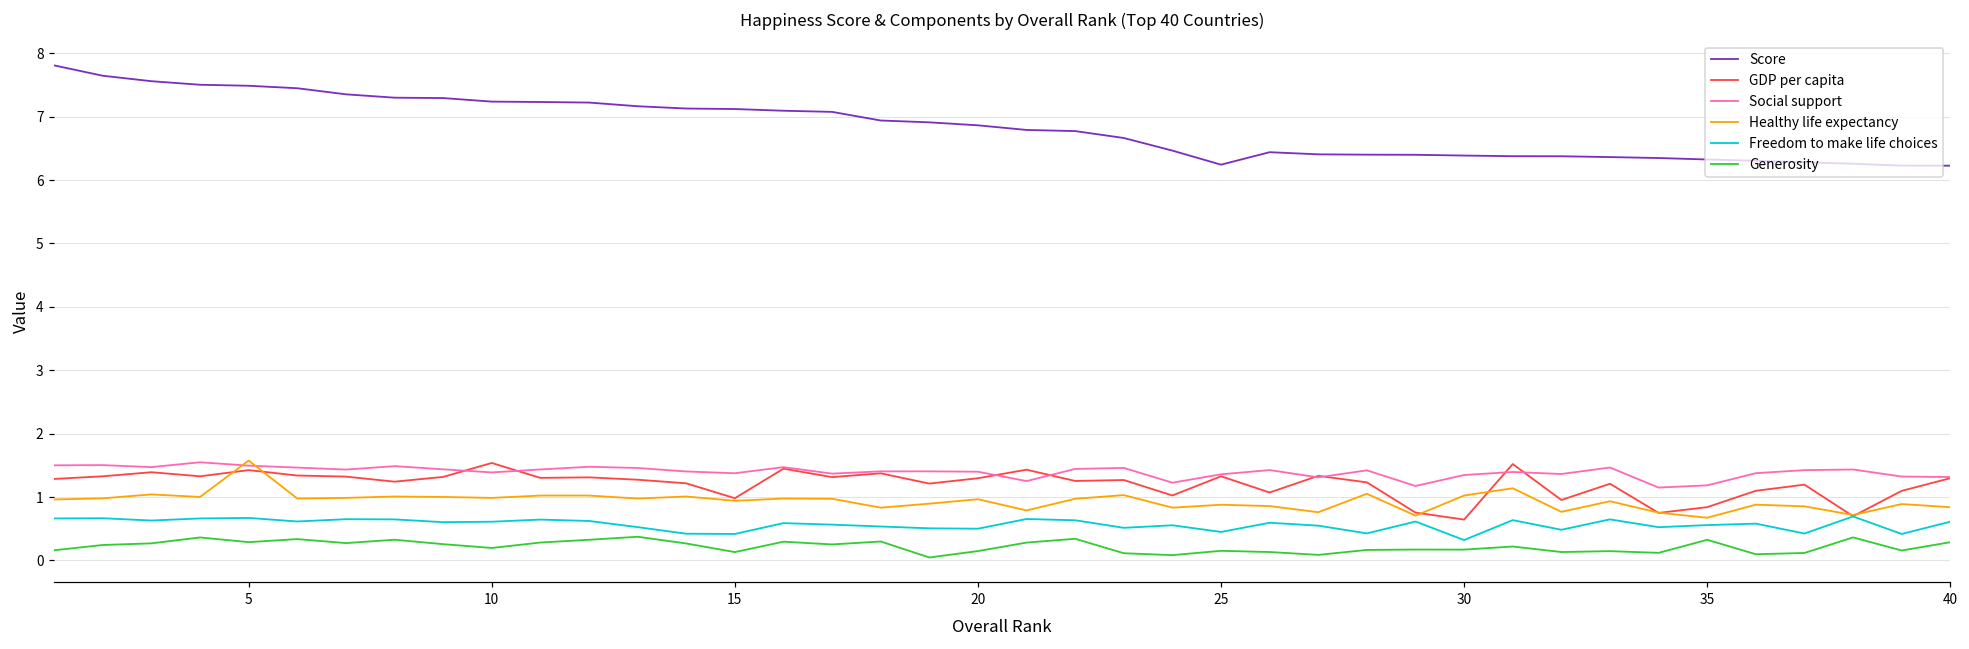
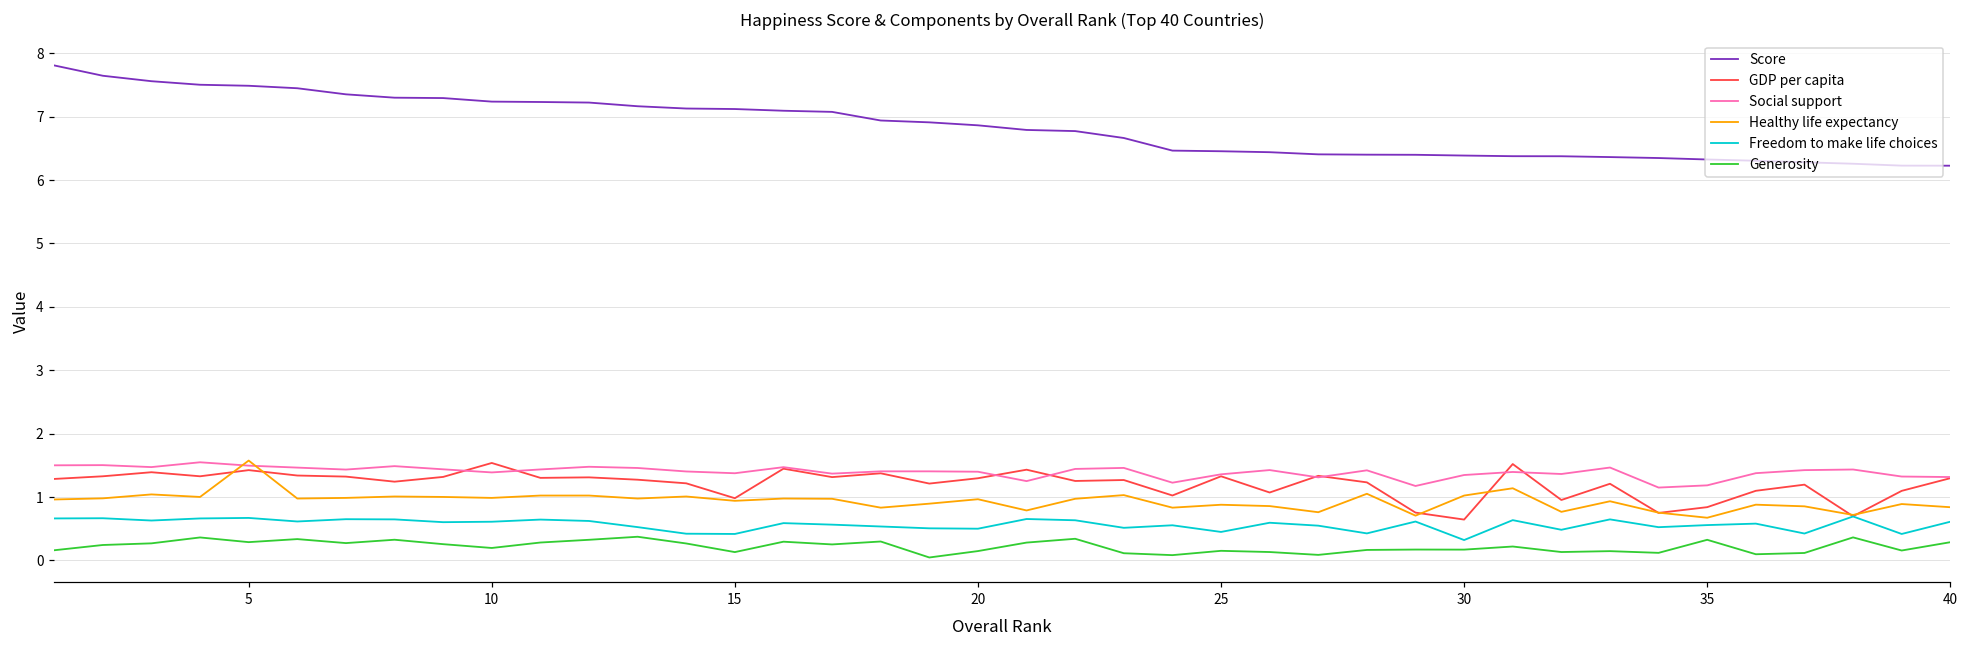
  {
    "Score": {
      "5": 7.5,
      "10": 7.2,
      "15": 7.1,
      "20": 6.9,
-     "25": 6.2,
+     "25": 6.5,
      "30": 6.4,
      "40": 6.2
    },
    "GDP per capita": {
      "5": 1.4,
      "10": 1.5,
      "20": 1.3,
      "30": 0.6,
      "35": 0.8
    },
    "Social support": {
      "5": 1.5,
      "10": 1.4,
      "15": 1.4,
      "20": 1.4,
      "30": 1.3,
      "35": 1.2
    },
    "Healthy life expectancy": {
      "5": 1.6,
      "10": 1.0,
      "20": 1.0,
      "25": 0.9,
      "30": 1.0,
      "35": 0.7,
      "40": 0.8
    },
    "Freedom to make life choices": {
      "5": 0.7,
      "10": 0.6,
      "15": 0.4,
      "20": 0.5,
      "25": 0.4,
      "30": 0.3,
      "35": 0.6,
      "40": 0.6
    },
    "Generosity": {
      "5": 0.3,
      "10": 0.2,
      "15": 0.1,
      "20": 0.1,
      "25": 0.2,
      "30": 0.2,
      "35": 0.3,
      "40": 0.3
    }
  }
